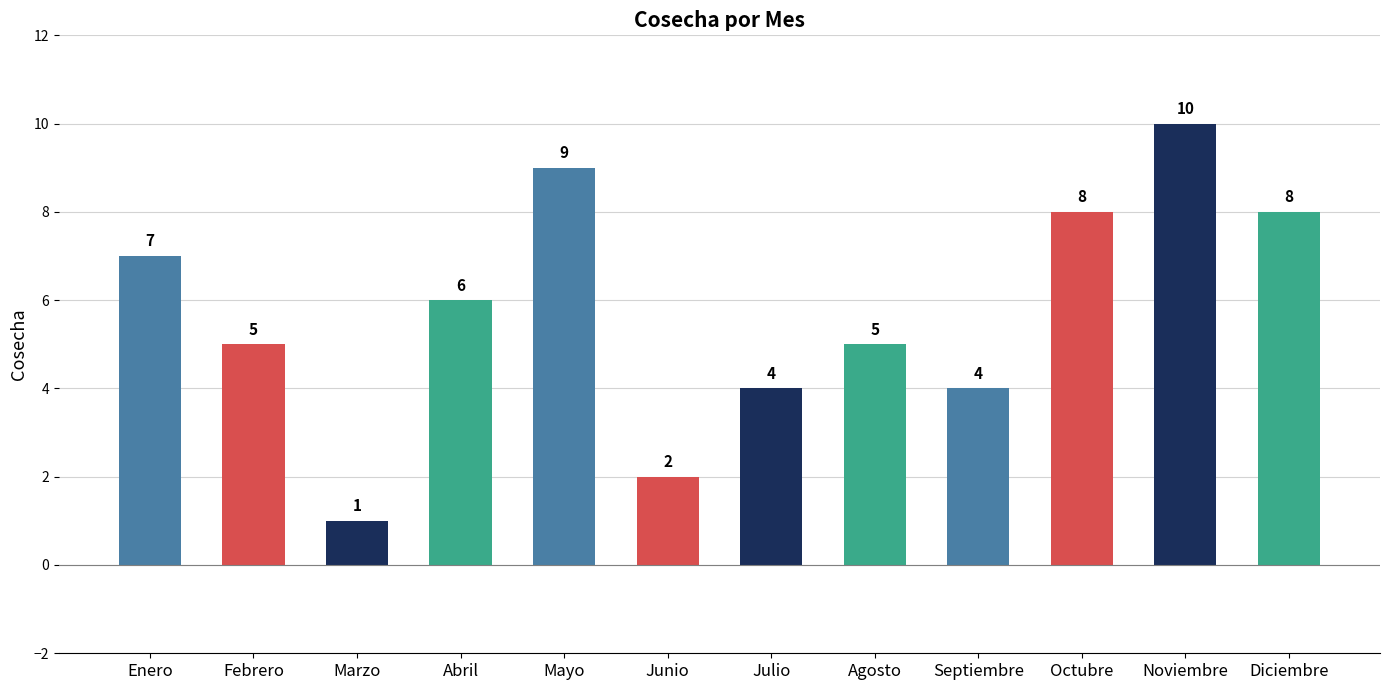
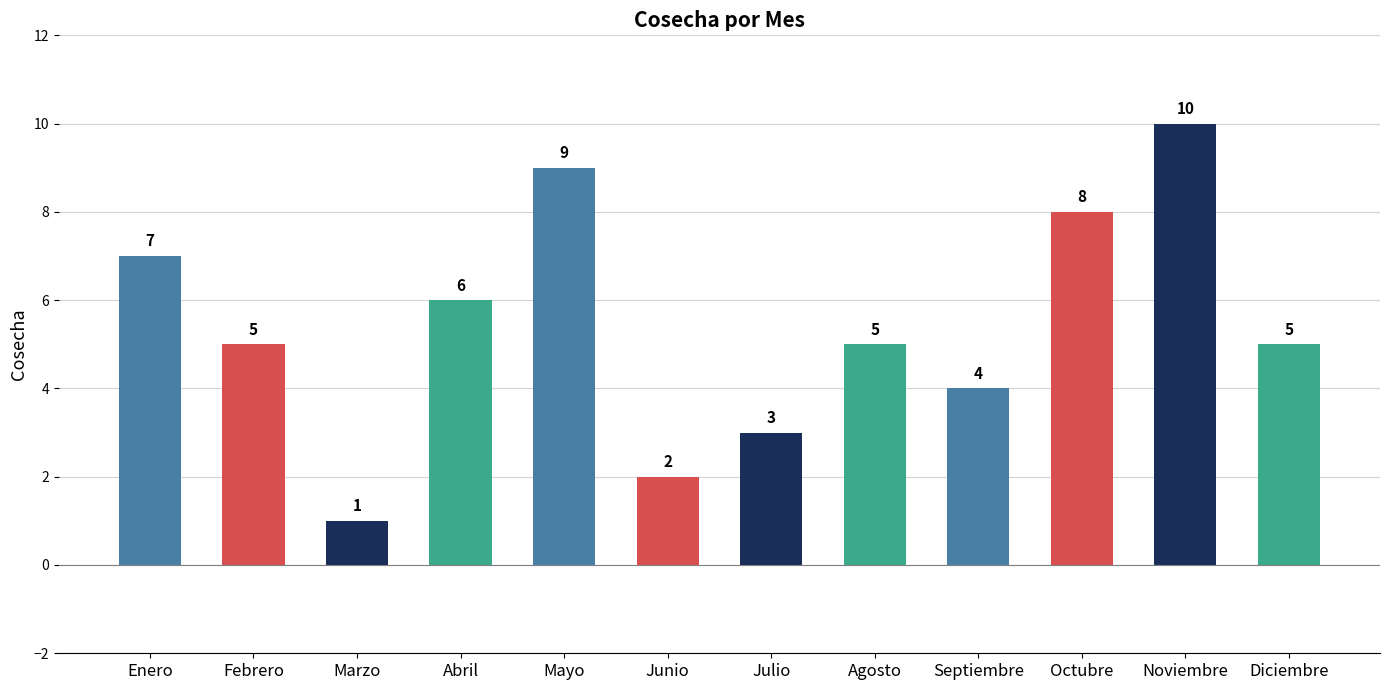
  {
    "Enero": 7,
    "Febrero": 5,
    "Marzo": 1,
    "Abril": 6,
    "Mayo": 9,
    "Junio": 2,
-   "Julio": 4,
+   "Julio": 3,
    "Agosto": 5,
    "Septiembre": 4,
    "Octubre": 8,
    "Noviembre": 10,
-   "Diciembre": 8
+   "Diciembre": 5
  }
